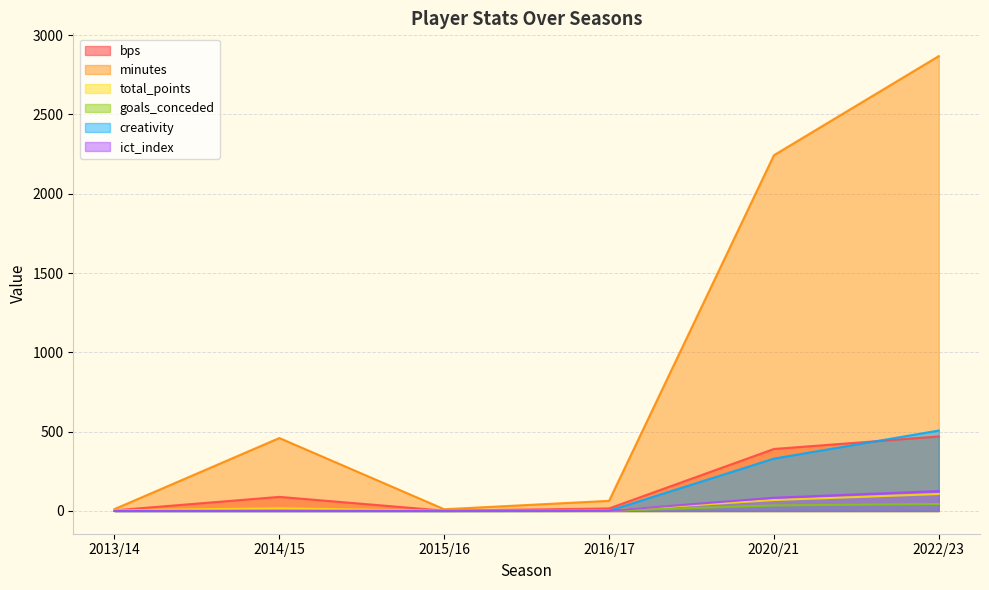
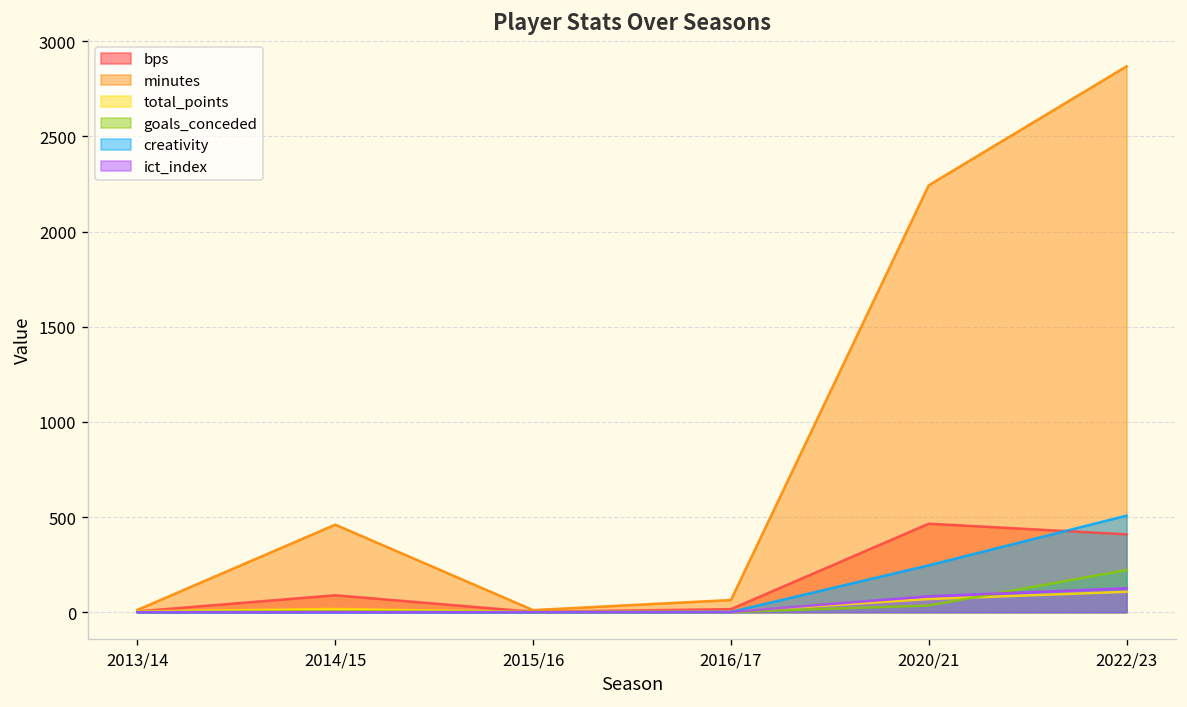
  {
    "bps": {
      "2014/15": 90,
-     "2020/21": 390,
-     "2022/23": 470
+     "2020/21": 470,
+     "2022/23": 410
    },
    "goals_conceded": {
      "2020/21": 40,
-     "2022/23": 40
+     "2022/23": 220
    },
    "creativity": {
-     "2020/21": 330,
+     "2020/21": 250,
      "2022/23": 510
    },
    "ict_index": {
      "2022/23": 130
    }
  }
